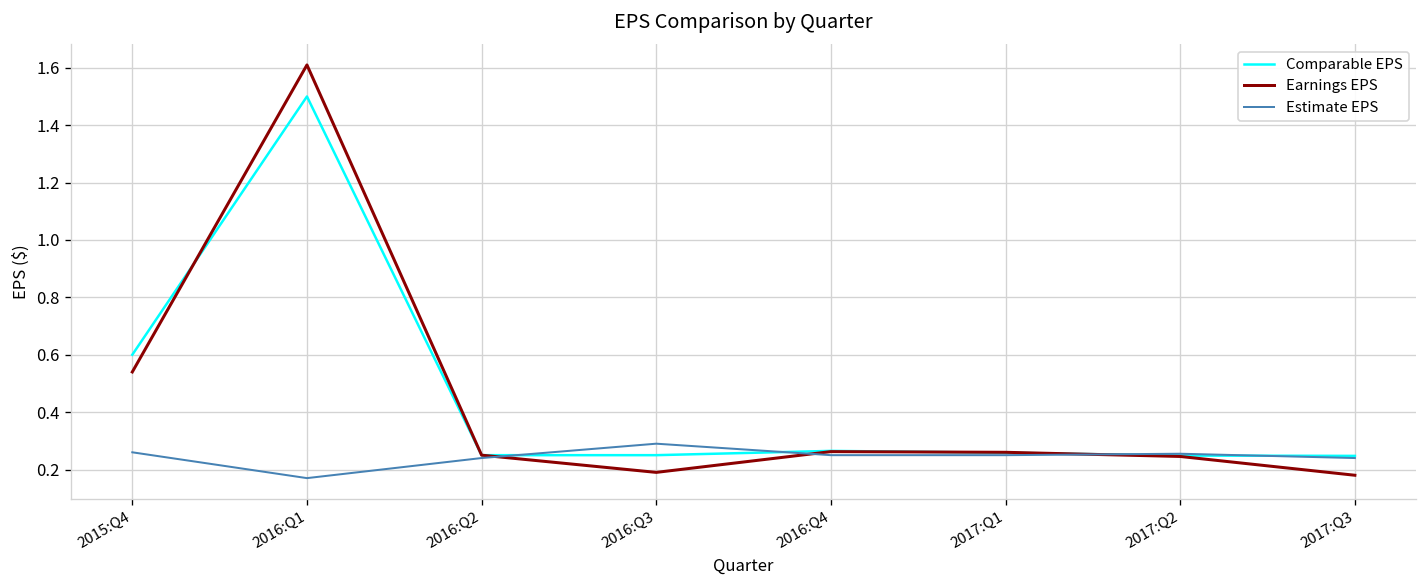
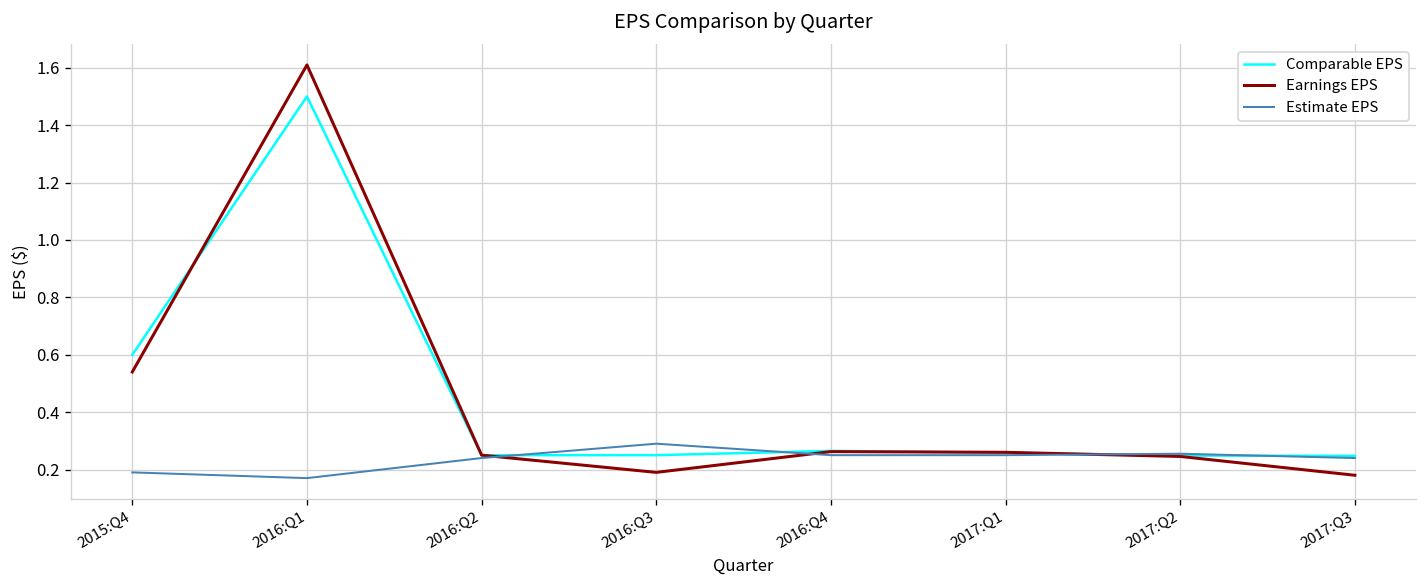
  {
    "Comparable EPS": {
      "2015:Q4": 0.60,
      "2016:Q1": 1.50,
      "2016:Q3": 0.25
    },
    "Earnings EPS": {
      "2015:Q4": 0.54,
      "2016:Q1": 1.61,
      "2016:Q3": 0.19,
      "2017:Q3": 0.18
    },
    "Estimate EPS": {
-     "2015:Q4": 0.26,
+     "2015:Q4": 0.19,
      "2016:Q1": 0.17,
      "2016:Q3": 0.29,
      "2016:Q4": 0.25
    }
  }
